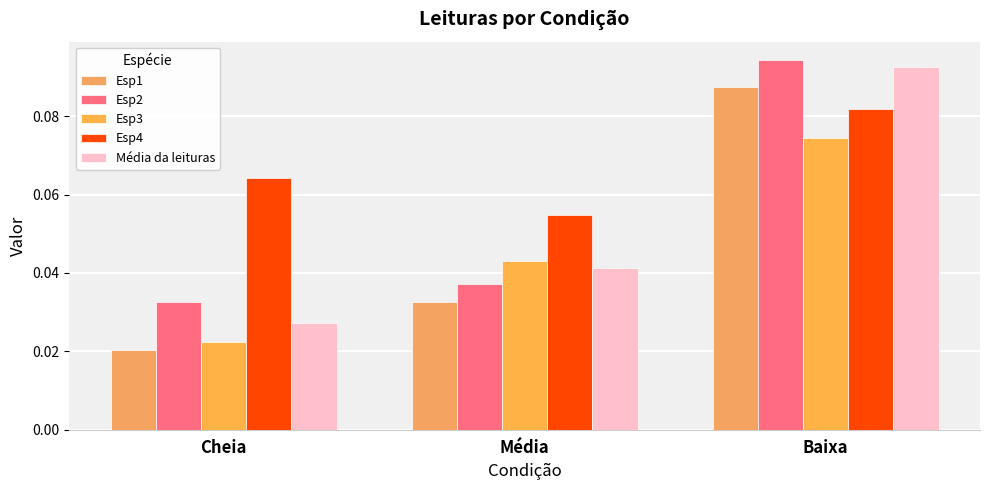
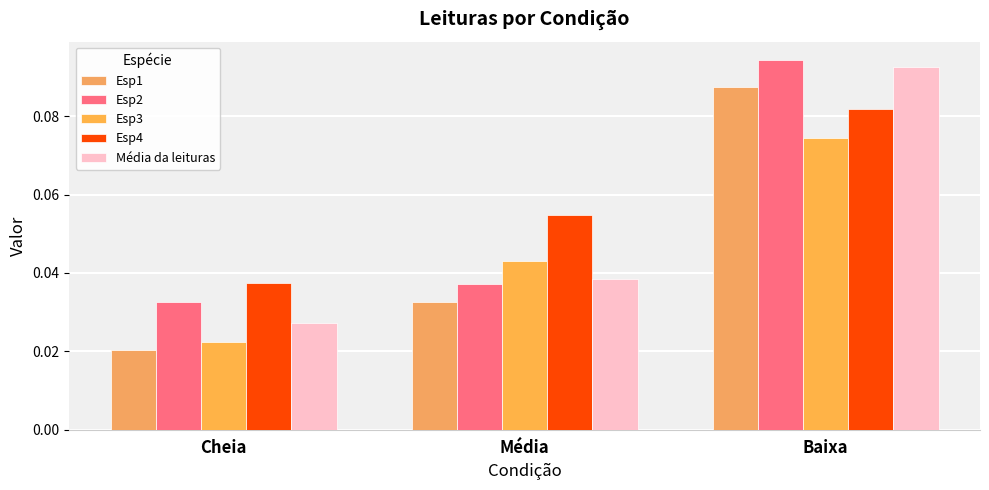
  {
    "Esp2": {
      "Cheia": 0.033,
      "Média": 0.037,
      "Baixa": 0.094
    },
    "Esp4": {
-     "Cheia": 0.064,
+     "Cheia": 0.038,
      "Média": 0.055,
      "Baixa": 0.082
    },
    "Média da leituras": {
      "Cheia": 0.027,
-     "Média": 0.041,
+     "Média": 0.038,
      "Baixa": 0.093
    }
  }
